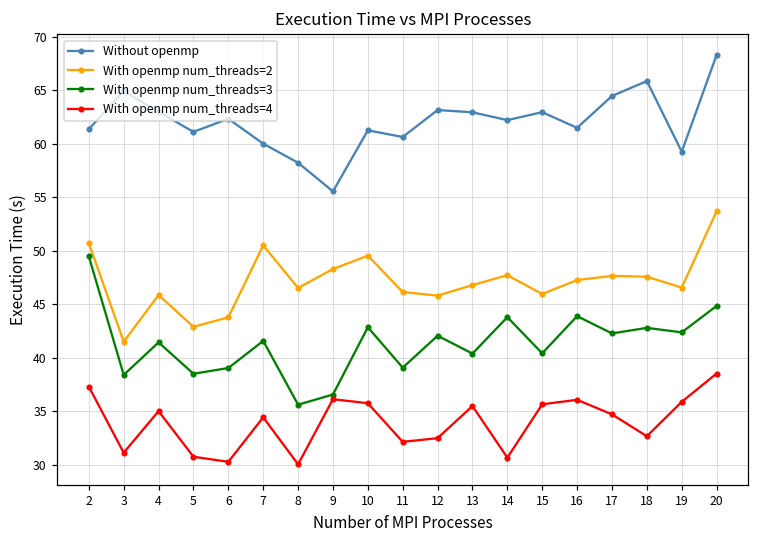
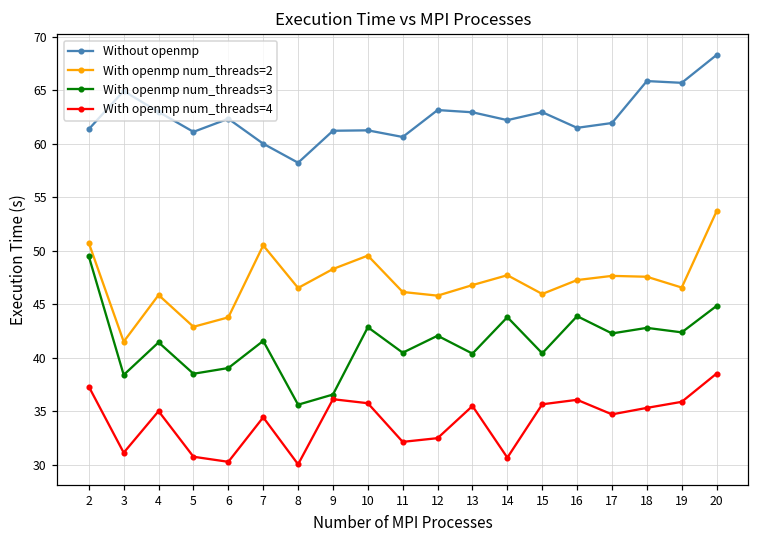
  {
    "Without openmp": {
      "2": 61,
      "5": 61,
      "6": 62,
      "7": 60,
      "8": 58,
-     "9": 56,
+     "9": 61,
      "10": 61,
      "11": 61,
      "12": 63,
      "13": 63,
      "14": 62,
      "15": 63,
      "16": 62,
-     "17": 64,
+     "17": 62,
      "18": 66,
-     "19": 59,
+     "19": 66,
      "20": 68
    },
    "With openmp num_threads=2": {
      "2": 51,
      "3": 42,
      "4": 46,
      "5": 43,
      "6": 44,
      "7": 51,
      "8": 47,
      "9": 48,
      "10": 50,
      "11": 46,
      "12": 46,
      "13": 47,
      "14": 48,
      "15": 46,
      "16": 47,
      "17": 48,
      "18": 48,
      "19": 47,
      "20": 54
    },
    "With openmp num_threads=3": {
      "2": 49,
      "3": 38,
      "4": 41,
      "5": 39,
      "6": 39,
      "7": 42,
      "8": 36,
      "9": 37,
      "10": 43,
-     "11": 39,
+     "11": 40,
      "12": 42,
      "13": 40,
      "14": 44,
      "15": 40,
      "16": 44,
      "17": 42,
      "18": 43,
      "19": 42,
      "20": 45
    },
    "With openmp num_threads=4": {
      "2": 37,
      "3": 31,
      "4": 35,
      "5": 31,
      "6": 30,
      "7": 34,
      "8": 30,
      "9": 36,
      "10": 36,
      "11": 32,
      "12": 33,
      "13": 36,
      "14": 31,
      "15": 36,
      "16": 36,
      "17": 35,
-     "18": 33,
+     "18": 35,
      "19": 36,
      "20": 39
    }
  }
